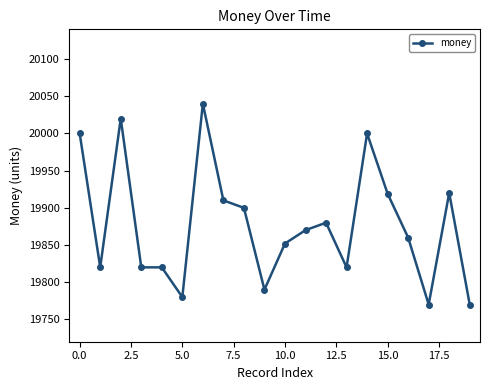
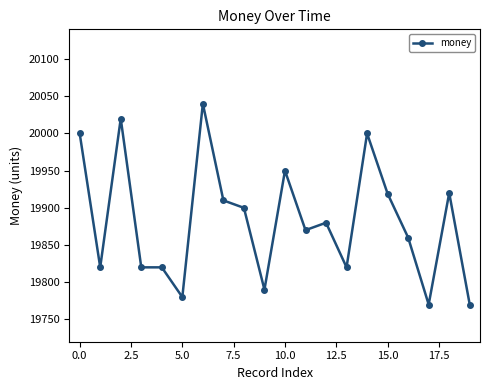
  {
    "0.0": 20000,
    "5.0": 19780,
-   "10.0": 19850,
+   "10.0": 19950,
    "15.0": 19920
  }
